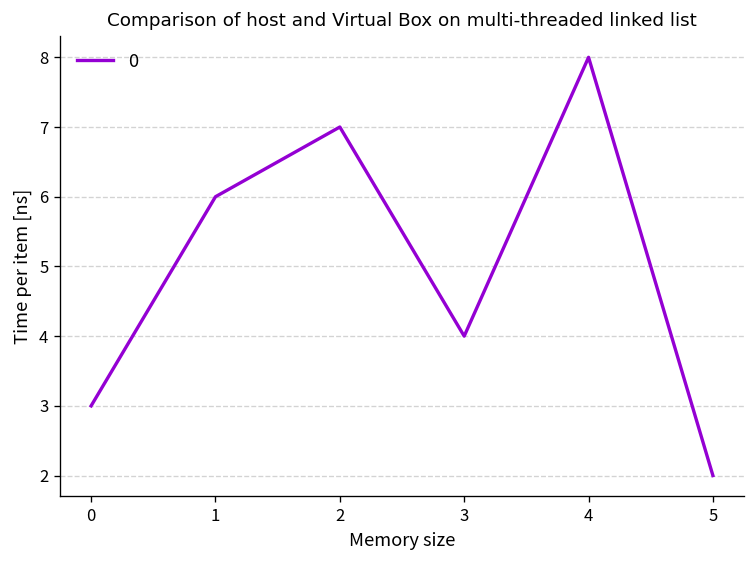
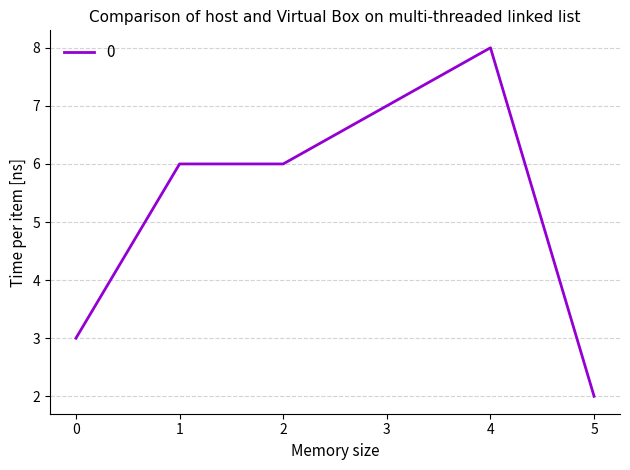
  {
    "0": 3,
    "1": 6,
-   "2": 7,
-   "3": 4,
+   "2": 6,
+   "3": 7,
    "4": 8,
    "5": 2
  }
